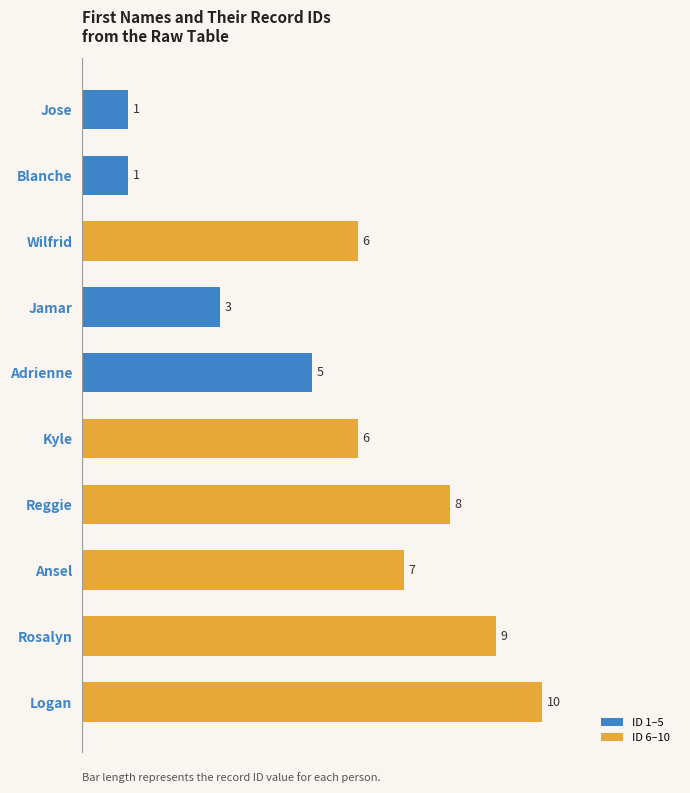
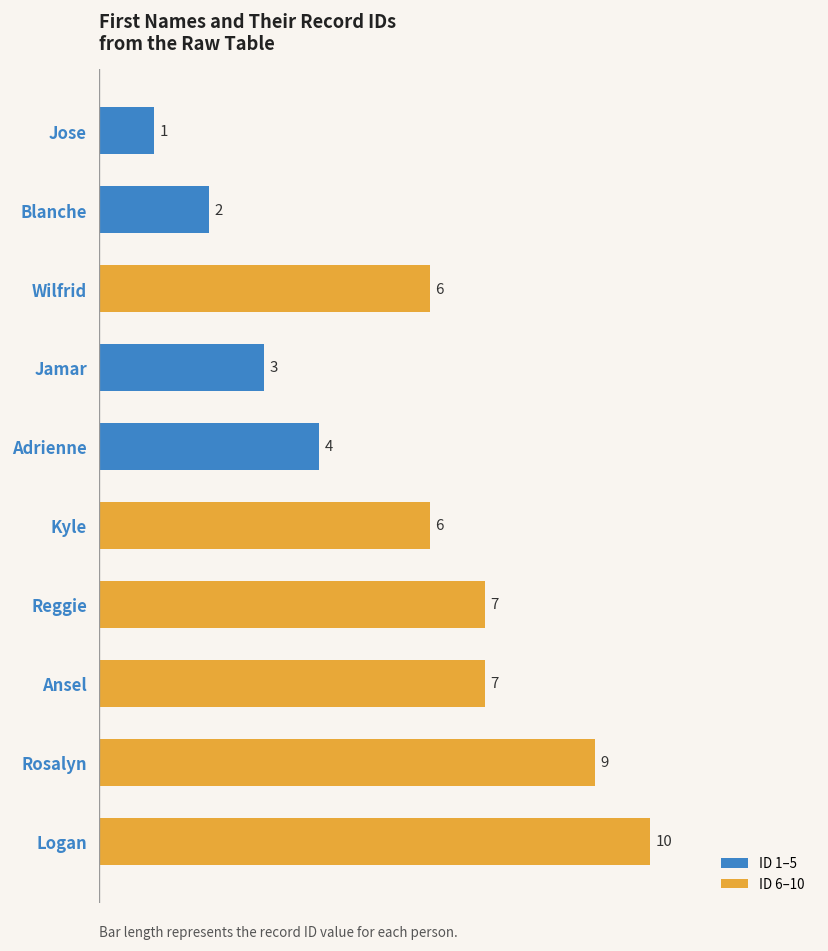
  {
    "Jose": 1,
-   "Blanche": 1,
+   "Blanche": 2,
    "Wilfrid": 6,
    "Jamar": 3,
-   "Adrienne": 5,
+   "Adrienne": 4,
    "Kyle": 6,
-   "Reggie": 8,
+   "Reggie": 7,
    "Ansel": 7,
    "Rosalyn": 9,
    "Logan": 10
  }
